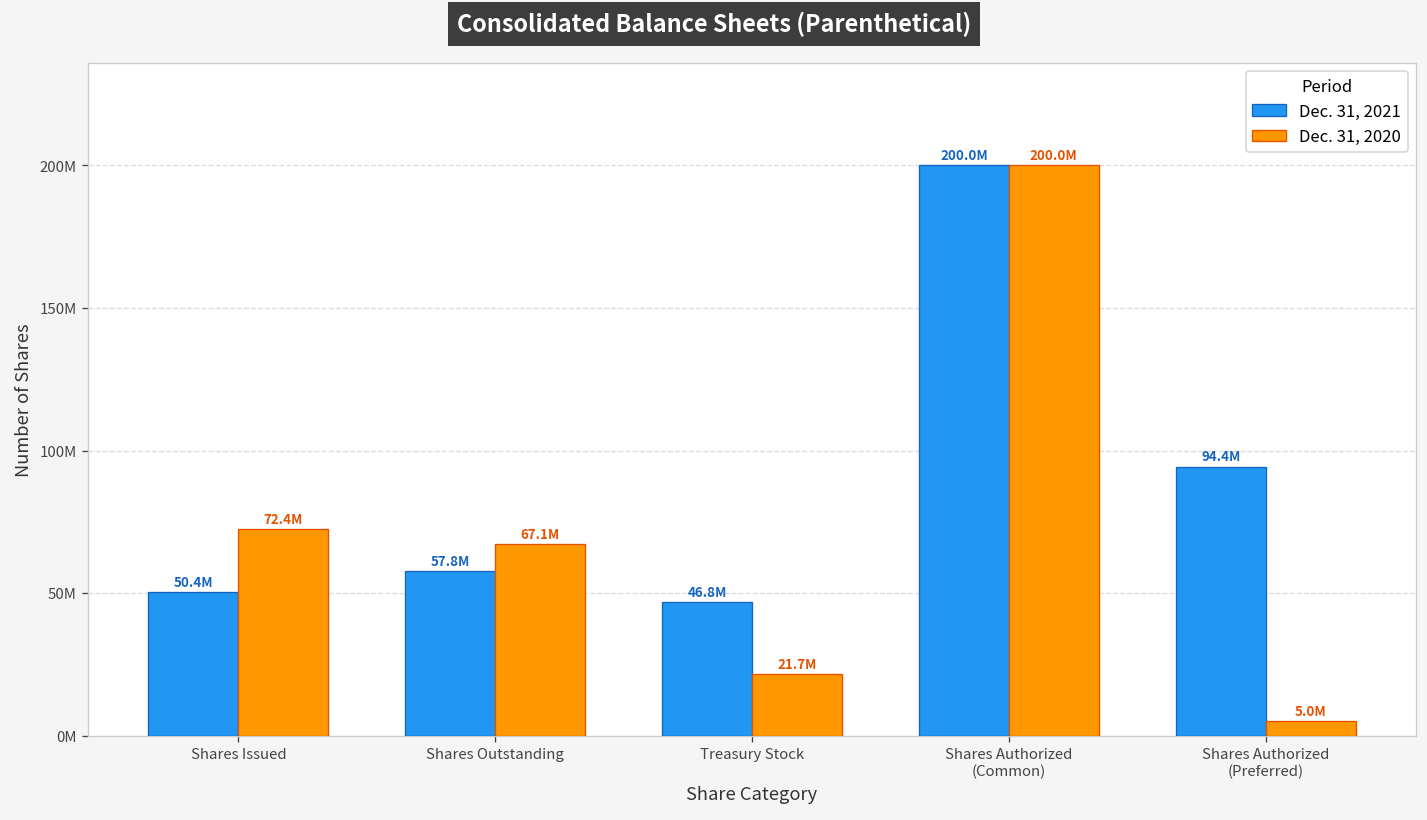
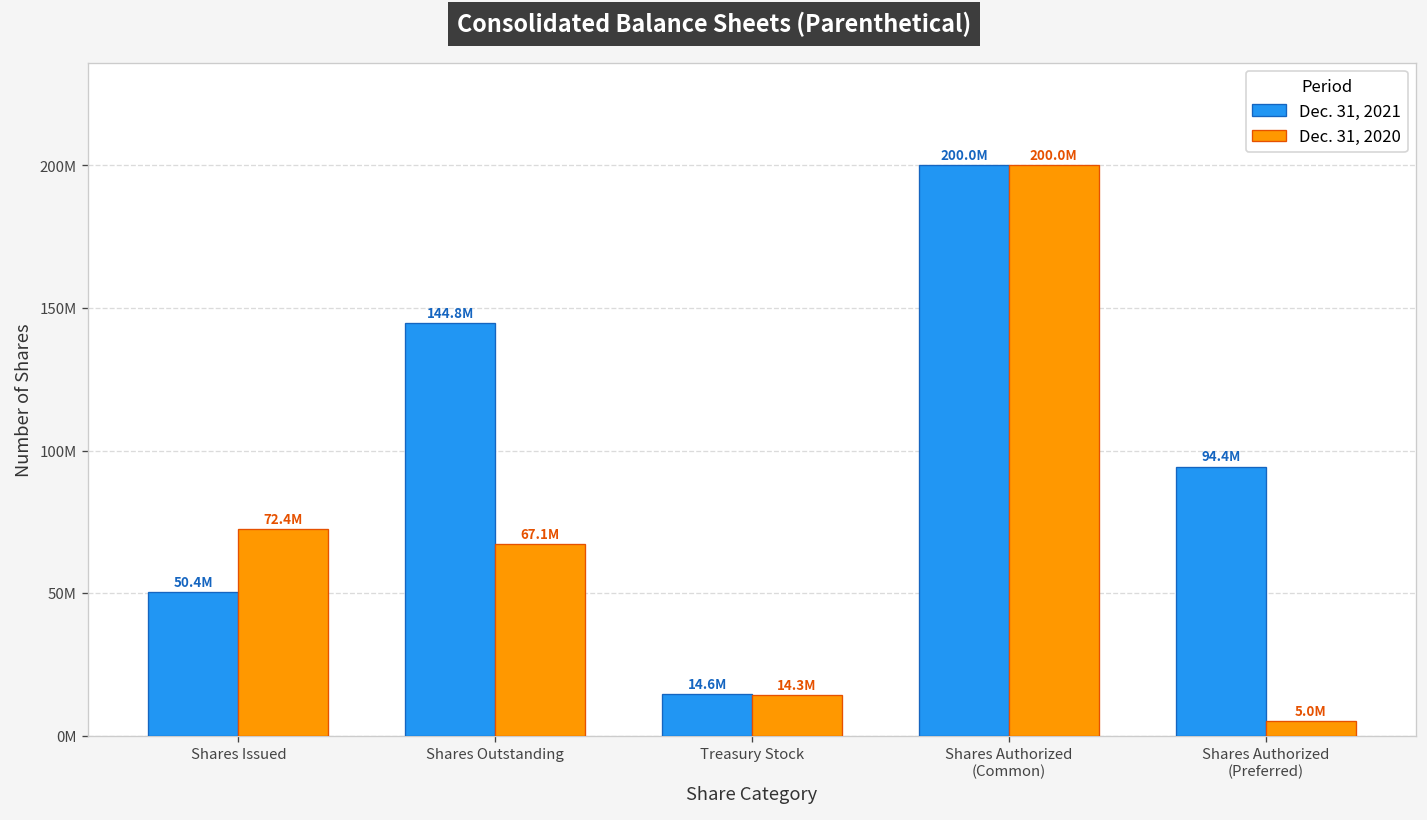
  {
    "Dec. 31, 2021": {
      "Shares Issued": "50.4M",
-     "Shares Outstanding": "57.8M",
-     "Treasury Stock": "46.8M",
+     "Shares Outstanding": "144.8M",
+     "Treasury Stock": "14.6M",
      "Shares Authorized (Common)": "200.0M",
      "Shares Authorized (Preferred)": "94.4M"
    },
    "Dec. 31, 2020": {
      "Shares Issued": "72.4M",
      "Shares Outstanding": "67.1M",
-     "Treasury Stock": "21.7M",
+     "Treasury Stock": "14.3M",
      "Shares Authorized (Common)": "200.0M",
      "Shares Authorized (Preferred)": "5.0M"
    }
  }
